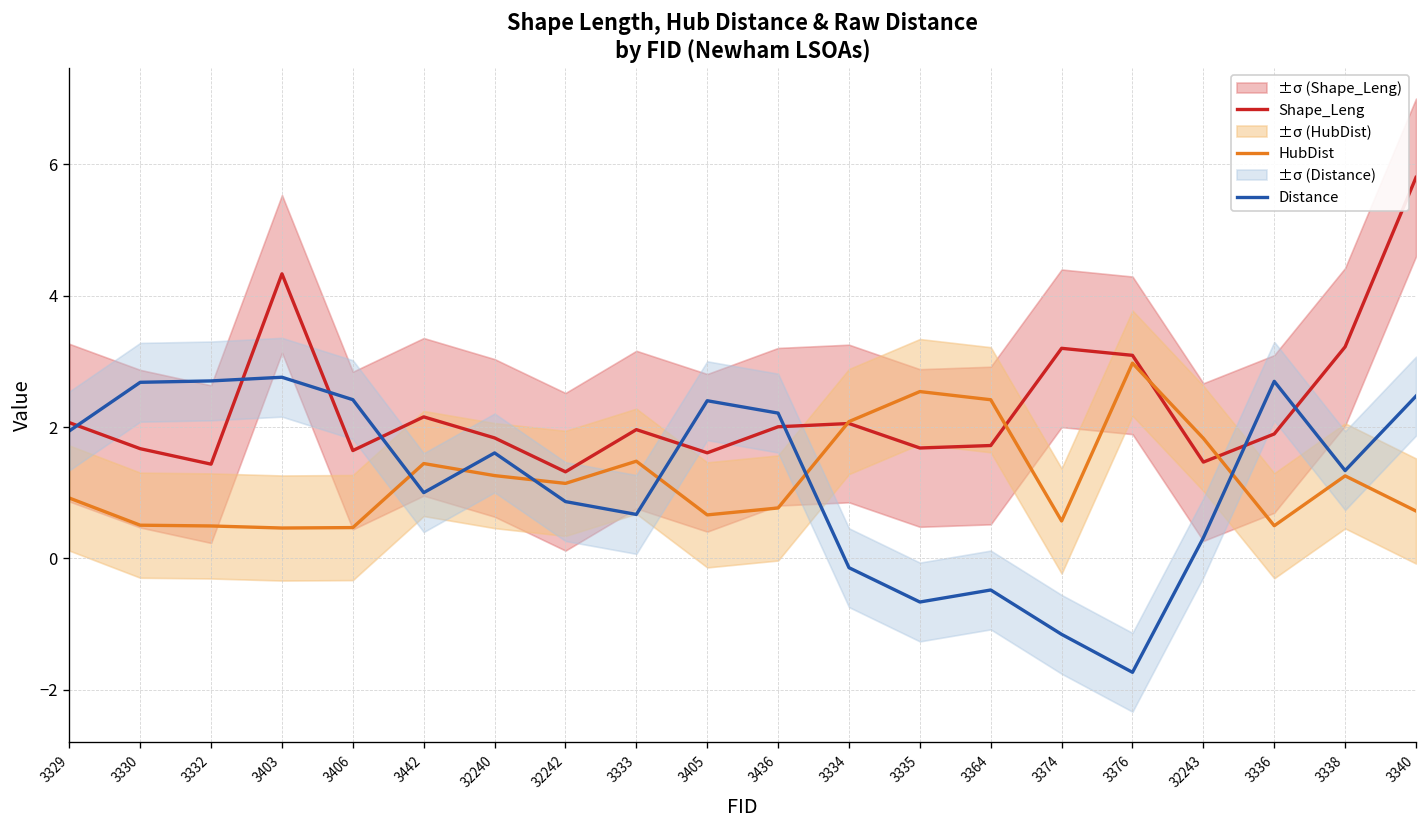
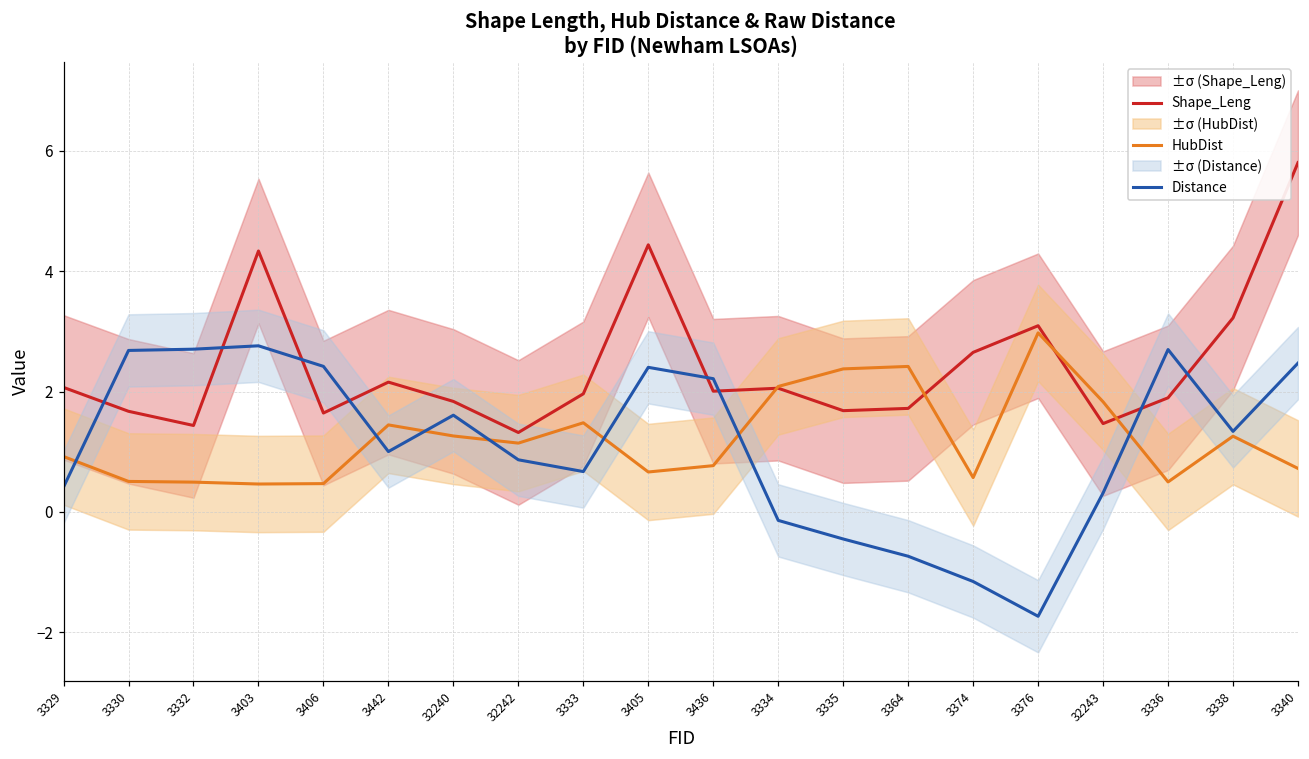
  {
    "Shape_Leng": {
      "3329": 2.1,
      "3330": 1.7,
      "3332": 1.4,
      "3403": 4.3,
      "3406": 1.6,
      "3442": 2.2,
      "32240": 1.8,
      "32242": 1.3,
      "3333": 2.0,
-     "3405": 1.6,
+     "3405": 4.4,
      "3436": 2.0,
      "3335": 1.7,
      "3364": 1.7,
-     "3374": 3.2,
+     "3374": 2.7,
      "3376": 3.1,
      "32243": 1.5,
      "3336": 1.9,
      "3338": 3.2,
      "3340": 5.8
    },
    "HubDist": {
      "3329": 0.9,
      "3330": 0.5,
      "3332": 0.5,
      "3403": 0.5,
      "3406": 0.5,
      "3442": 1.4,
      "32240": 1.3,
      "32242": 1.1,
      "3333": 1.5,
      "3405": 0.7,
      "3436": 0.8,
-     "3335": 2.5,
+     "3335": 2.4,
      "3364": 2.4,
      "3374": 0.6,
      "3376": 3.0,
      "32243": 1.8,
      "3336": 0.5,
      "3338": 1.3,
      "3340": 0.7
    },
    "Distance": {
-     "3329": 1.9,
+     "3329": 0.4,
      "3330": 2.7,
      "3332": 2.7,
      "3403": 2.8,
      "3406": 2.4,
      "3442": 1.0,
      "32240": 1.6,
      "32242": 0.9,
      "3333": 0.7,
      "3405": 2.4,
      "3436": 2.2,
      "3334": -0.1,
-     "3335": -0.7,
-     "3364": -0.5,
+     "3335": -0.5,
+     "3364": -0.7,
      "3374": -1.2,
      "3376": -1.7,
      "32243": 0.3,
      "3336": 2.7,
      "3338": 1.3,
      "3340": 2.5
    }
  }
